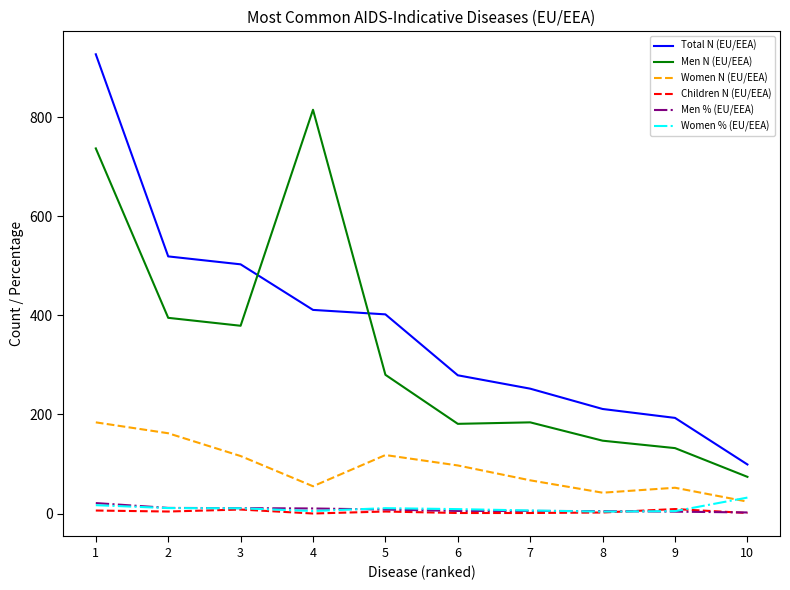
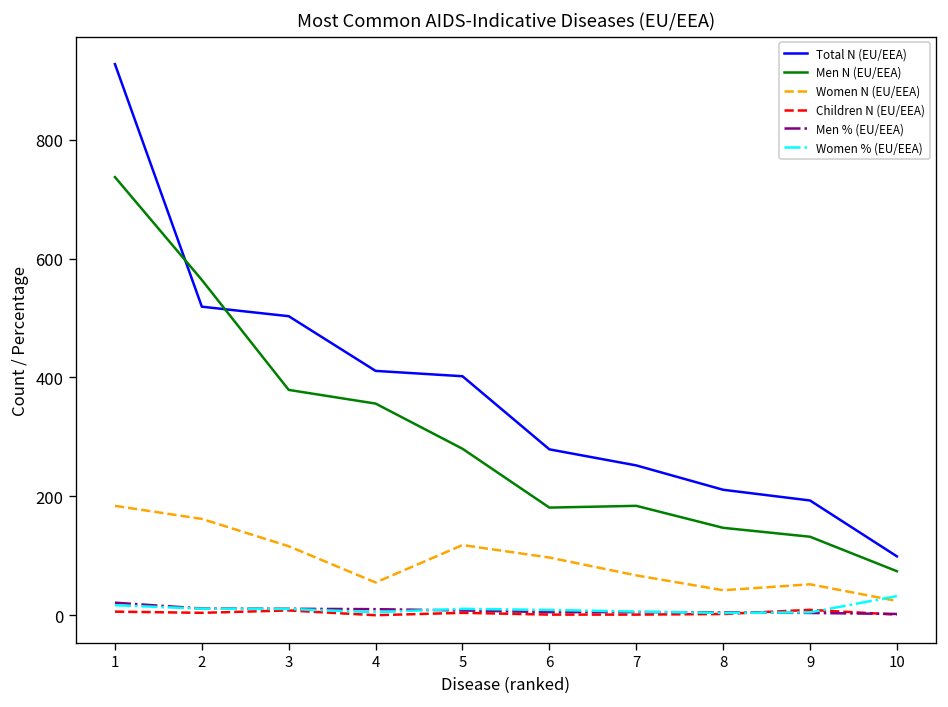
  {
    "Total N (EU/EEA)": {
      "1": 930,
      "2": 520,
      "3": 500,
      "4": 410,
      "5": 400,
      "6": 280,
      "7": 250,
      "8": 210,
      "9": 190,
      "10": 100
    },
    "Men N (EU/EEA)": {
      "1": 740,
-     "2": 400,
+     "2": 560,
      "3": 380,
-     "4": 820,
+     "4": 360,
      "5": 280,
      "6": 180,
      "7": 180,
      "8": 150,
      "9": 130,
      "10": 70
    },
    "Women N (EU/EEA)": {
      "1": 180,
      "2": 160,
      "3": 120,
      "4": 60,
      "5": 120,
      "6": 100,
      "7": 70,
      "8": 40,
      "9": 50,
      "10": 20
    },
    "Children N (EU/EEA)": {
      "1": 10,
      "2": 0
    },
    "Women % (EU/EEA)": {
      "10": 30
    }
  }
